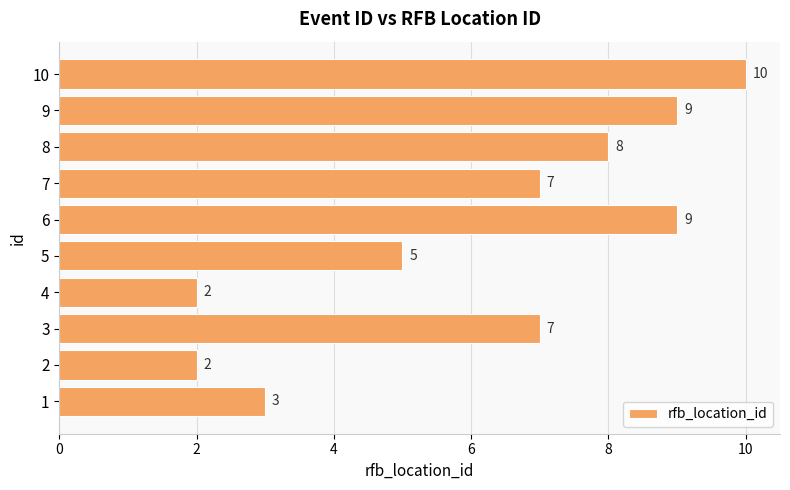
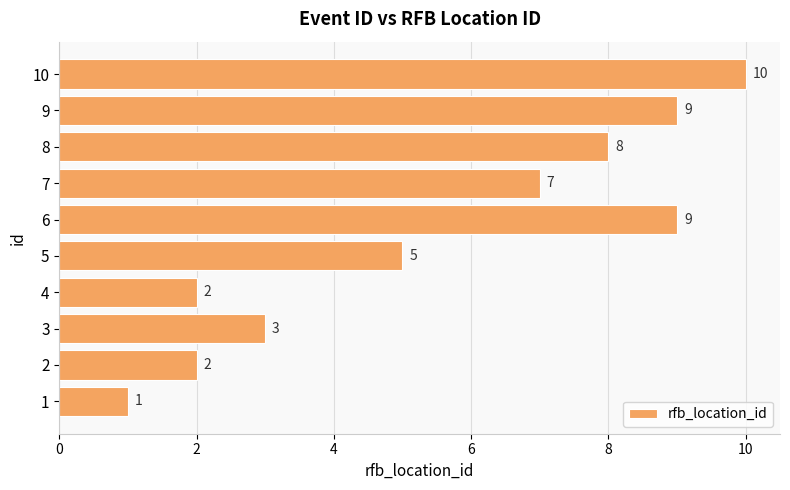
  {
    "10": 10,
    "9": 9,
    "8": 8,
    "7": 7,
    "6": 9,
    "5": 5,
    "4": 2,
-   "3": 7,
+   "3": 3,
    "2": 2,
-   "1": 3
+   "1": 1
  }
